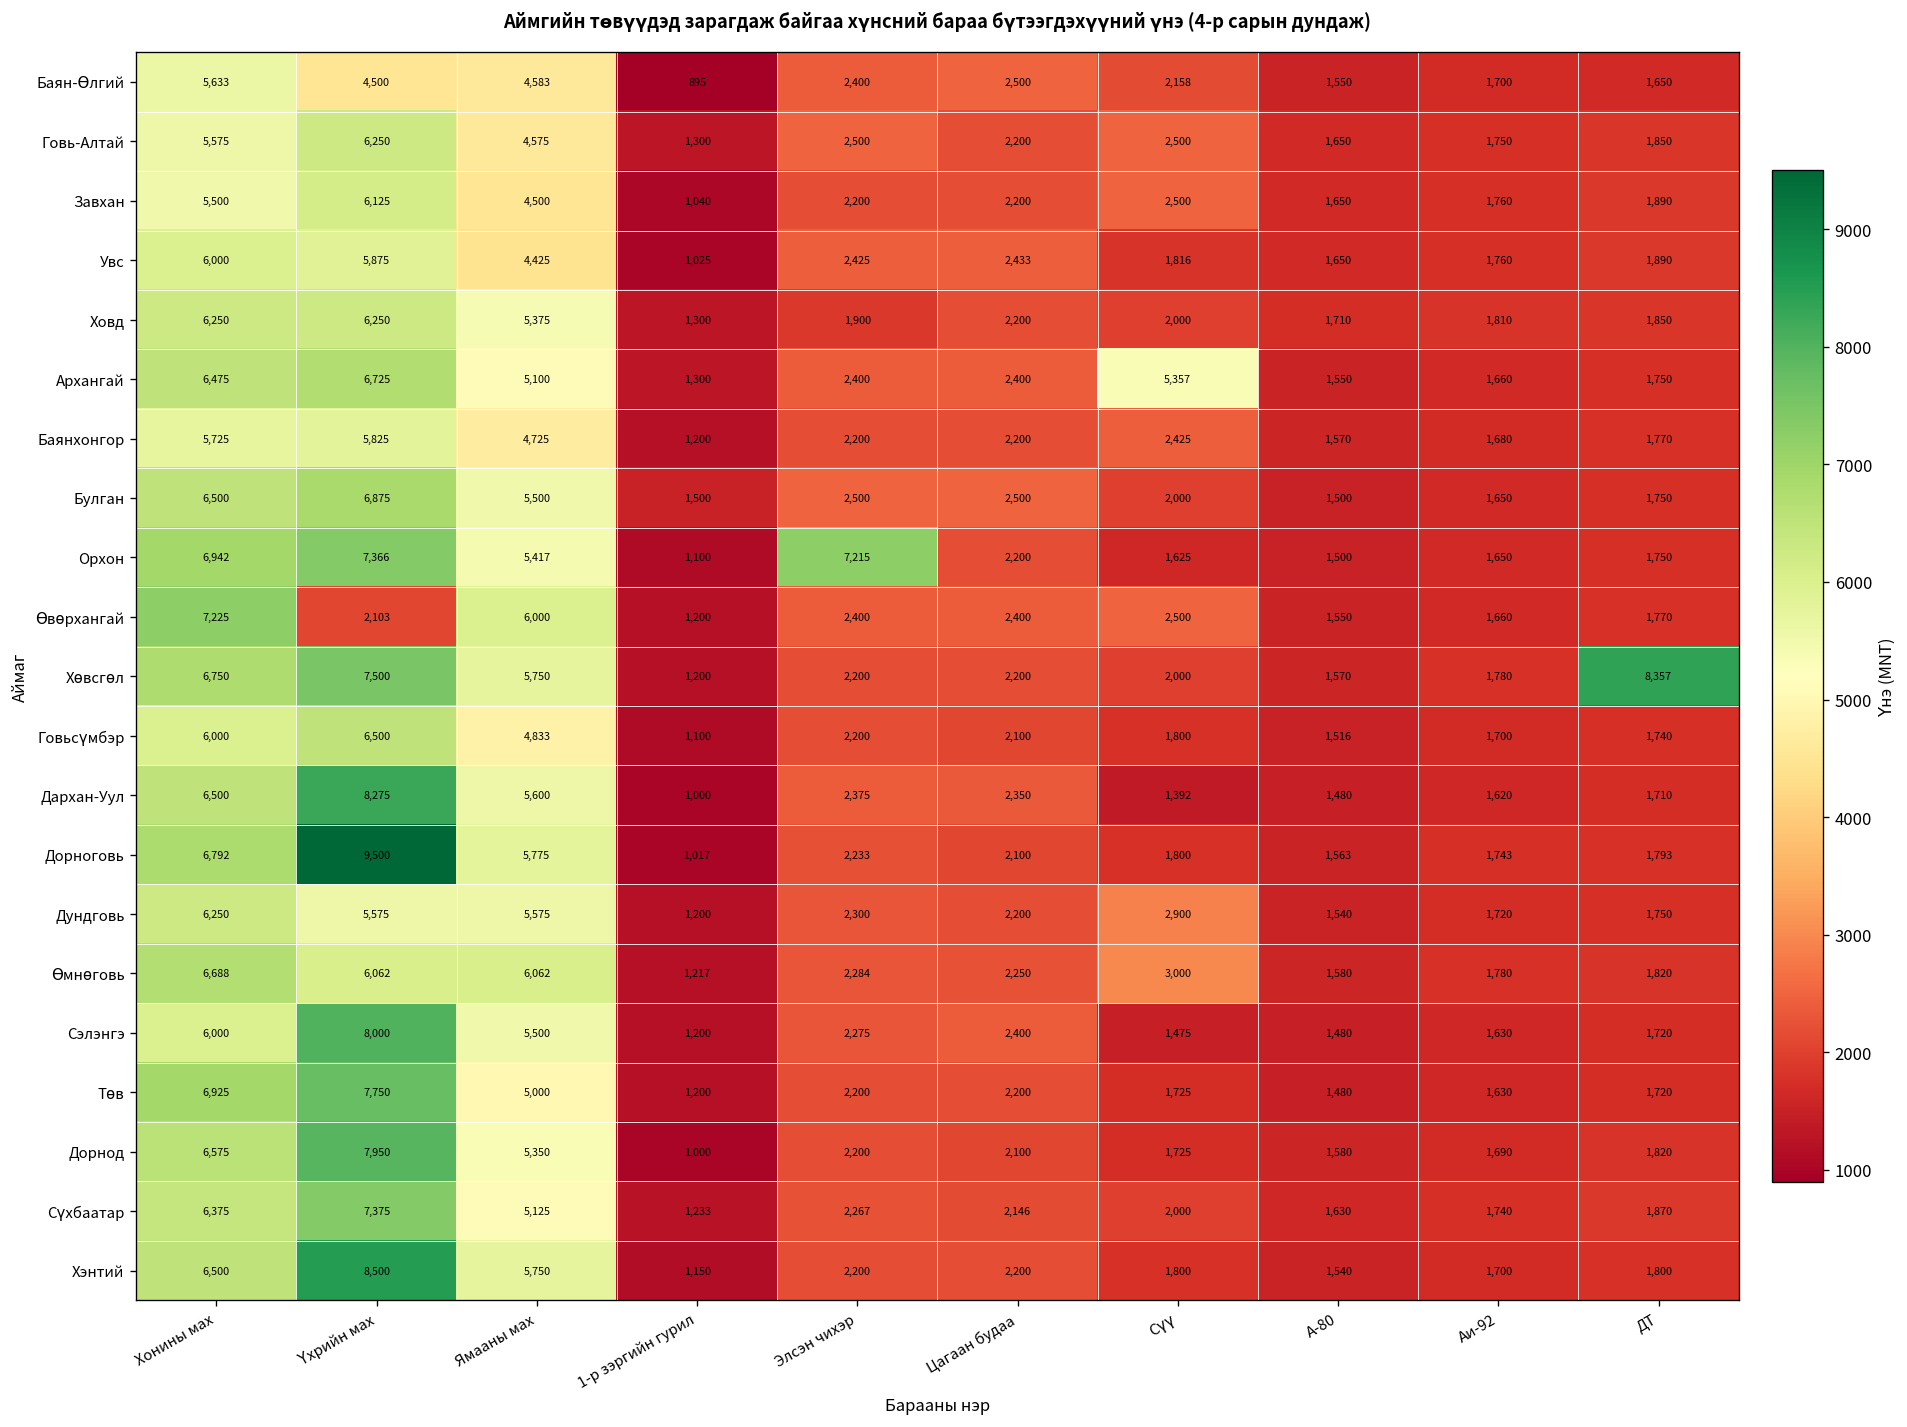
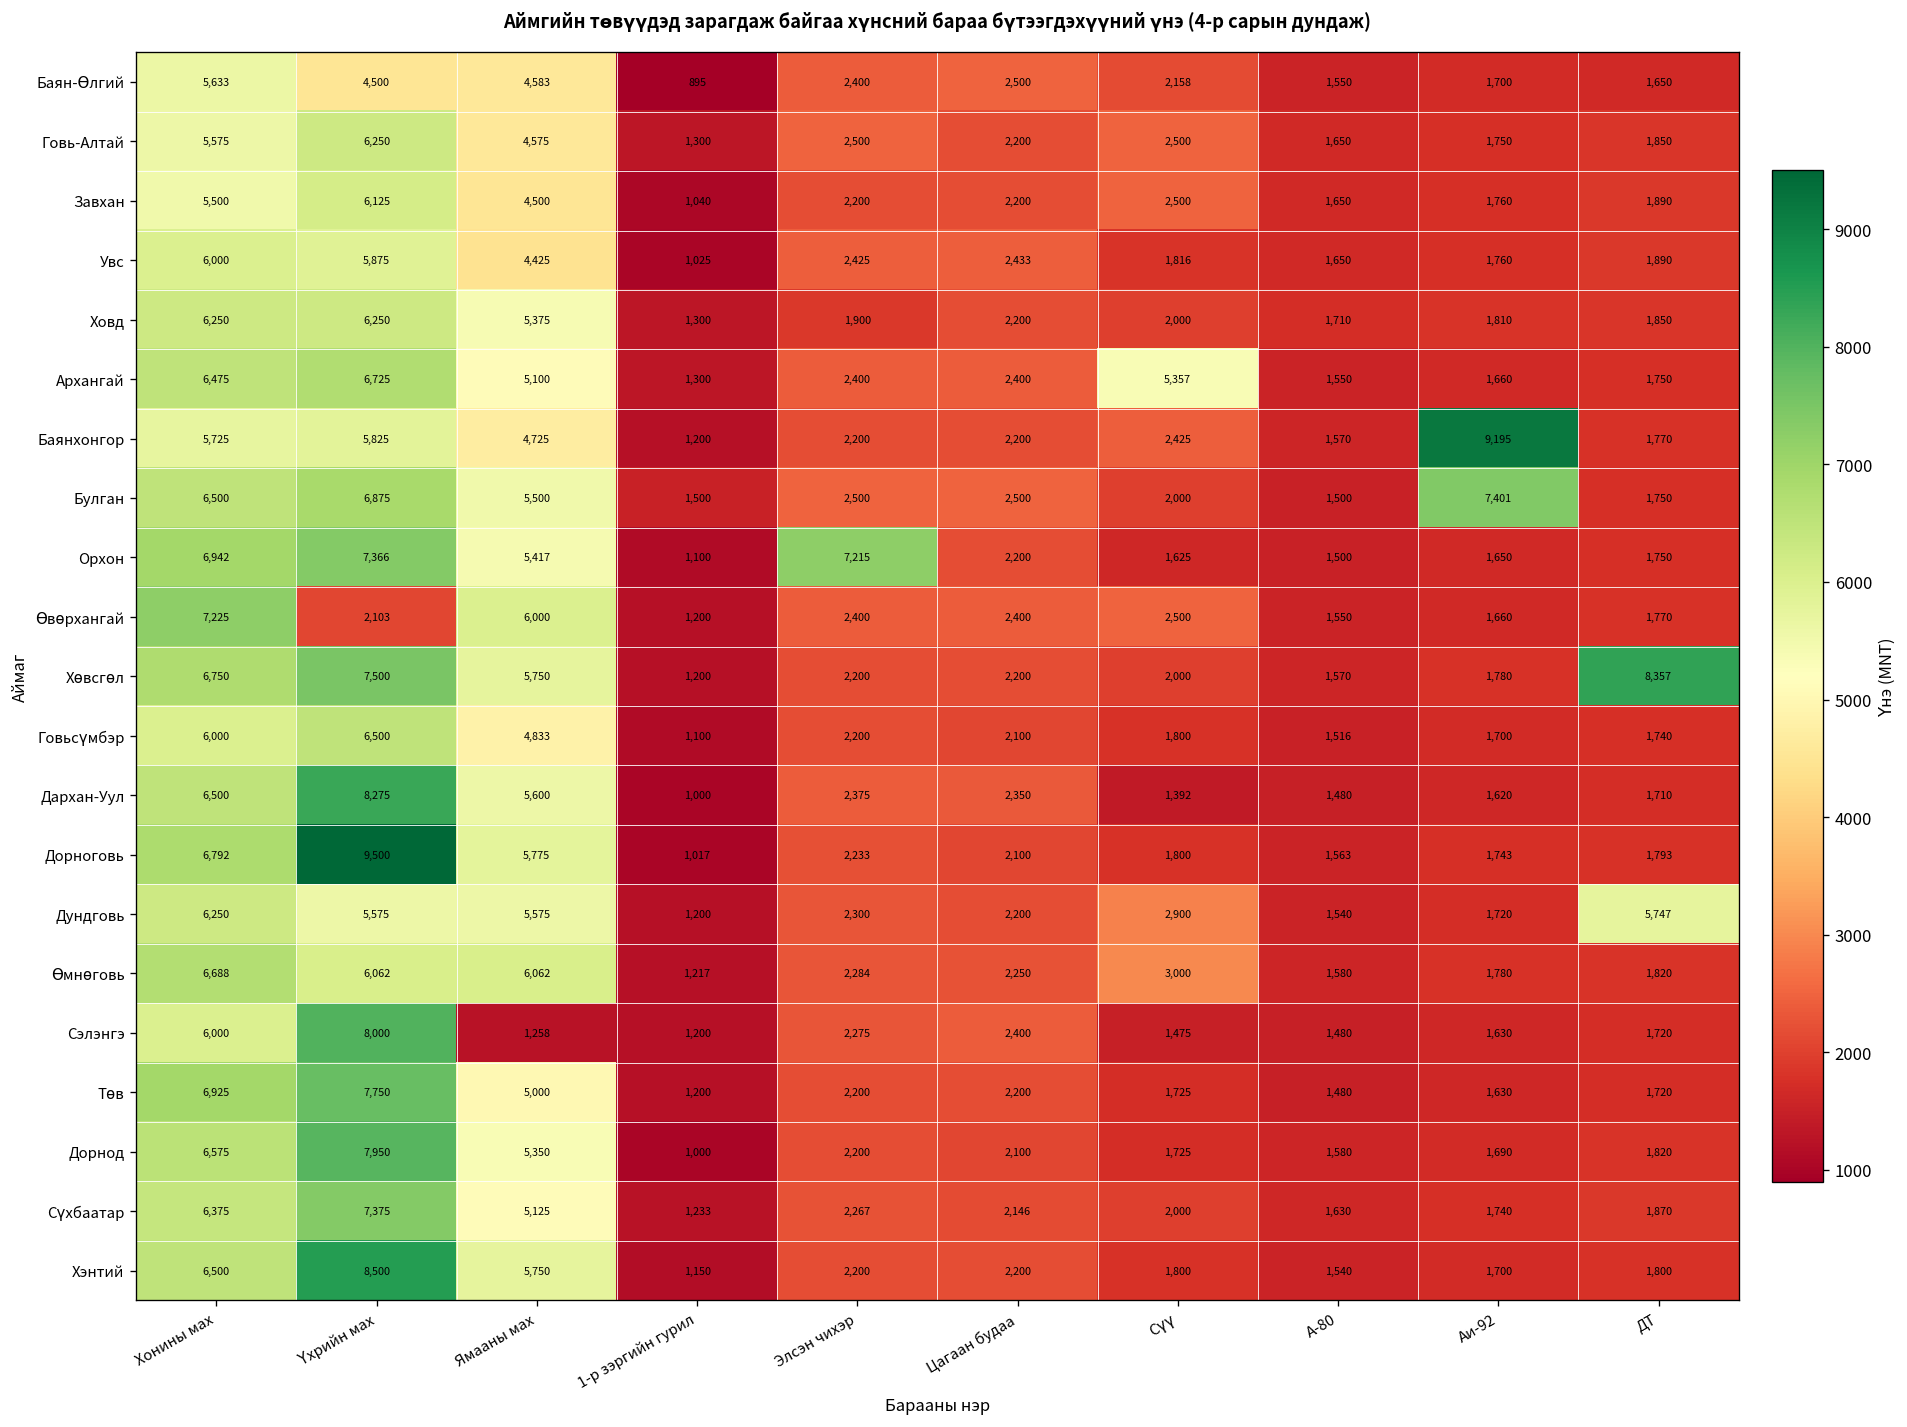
  {
    "Баянхонгор": {
      "Хонины мах": "5,725",
      "Үхрийн мах": "5,825",
      "Ямааны мах": "4,725",
      "1-р зэргийн гурил": "1,200",
      "Элсэн чихэр": "2,200",
      "Цагаан будаа": "2,200",
      "Сүү": "2,425",
      "А-80": "1,570",
-     "Аи-92": "1,680",
+     "Аи-92": "9,195",
      "ДТ": "1,770"
    },
    "Булган": {
      "Хонины мах": "6,500",
      "Үхрийн мах": "6,875",
      "Ямааны мах": "5,500",
      "1-р зэргийн гурил": "1,500",
      "Элсэн чихэр": "2,500",
      "Цагаан будаа": "2,500",
      "Сүү": "2,000",
      "А-80": "1,500",
-     "Аи-92": "1,650",
+     "Аи-92": "7,401",
      "ДТ": "1,750"
    },
    "Дундговь": {
      "Хонины мах": "6,250",
      "Үхрийн мах": "5,575",
      "Ямааны мах": "5,575",
      "1-р зэргийн гурил": "1,200",
      "Элсэн чихэр": "2,300",
      "Цагаан будаа": "2,200",
      "Сүү": "2,900",
      "А-80": "1,540",
      "Аи-92": "1,720",
-     "ДТ": "1,750"
+     "ДТ": "5,747"
    },
    "Сэлэнгэ": {
      "Хонины мах": "6,000",
      "Үхрийн мах": "8,000",
-     "Ямааны мах": "5,500",
+     "Ямааны мах": "1,258",
      "1-р зэргийн гурил": "1,200",
      "Элсэн чихэр": "2,275",
      "Цагаан будаа": "2,400",
      "Сүү": "1,475",
      "А-80": "1,480",
      "Аи-92": "1,630",
      "ДТ": "1,720"
    }
  }
